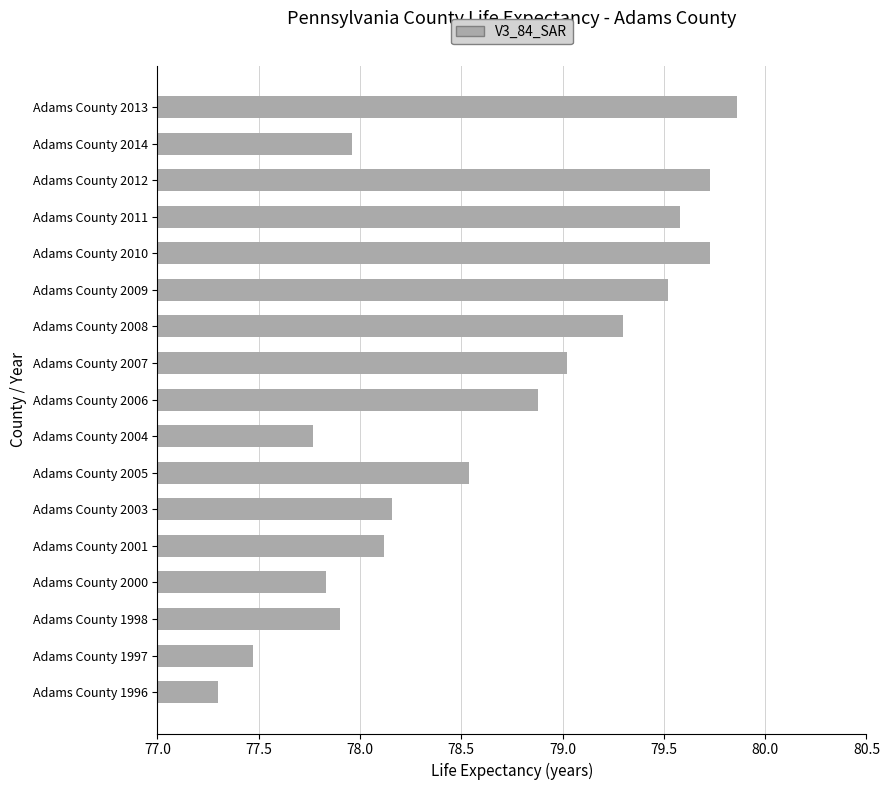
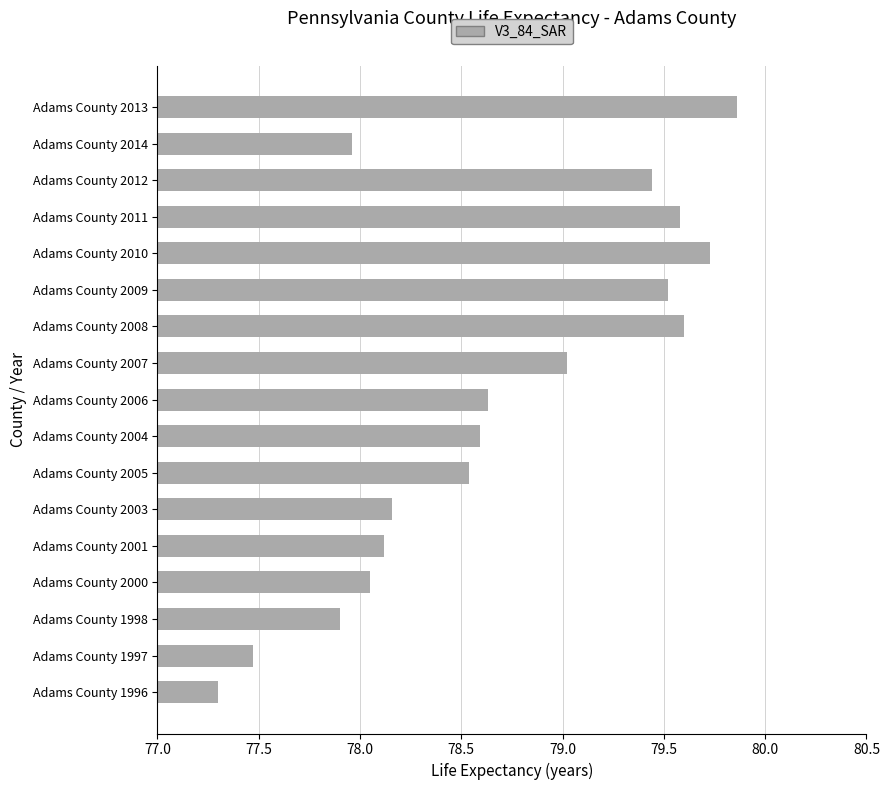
  {
    "Adams County 2013": 79.86,
    "Adams County 2014": 77.96,
-   "Adams County 2012": 79.73,
+   "Adams County 2012": 79.44,
    "Adams County 2011": 79.58,
    "Adams County 2010": 79.73,
    "Adams County 2009": 79.52,
-   "Adams County 2008": 79.3,
+   "Adams County 2008": 79.6,
    "Adams County 2007": 79.02,
-   "Adams County 2006": 78.88,
-   "Adams County 2004": 77.77,
+   "Adams County 2006": 78.63,
+   "Adams County 2004": 78.59,
    "Adams County 2005": 78.54,
    "Adams County 2003": 78.16,
    "Adams County 2001": 78.12,
-   "Adams County 2000": 77.83,
+   "Adams County 2000": 78.05,
    "Adams County 1998": 77.90,
    "Adams County 1997": 77.47,
    "Adams County 1996": 77.30
  }
